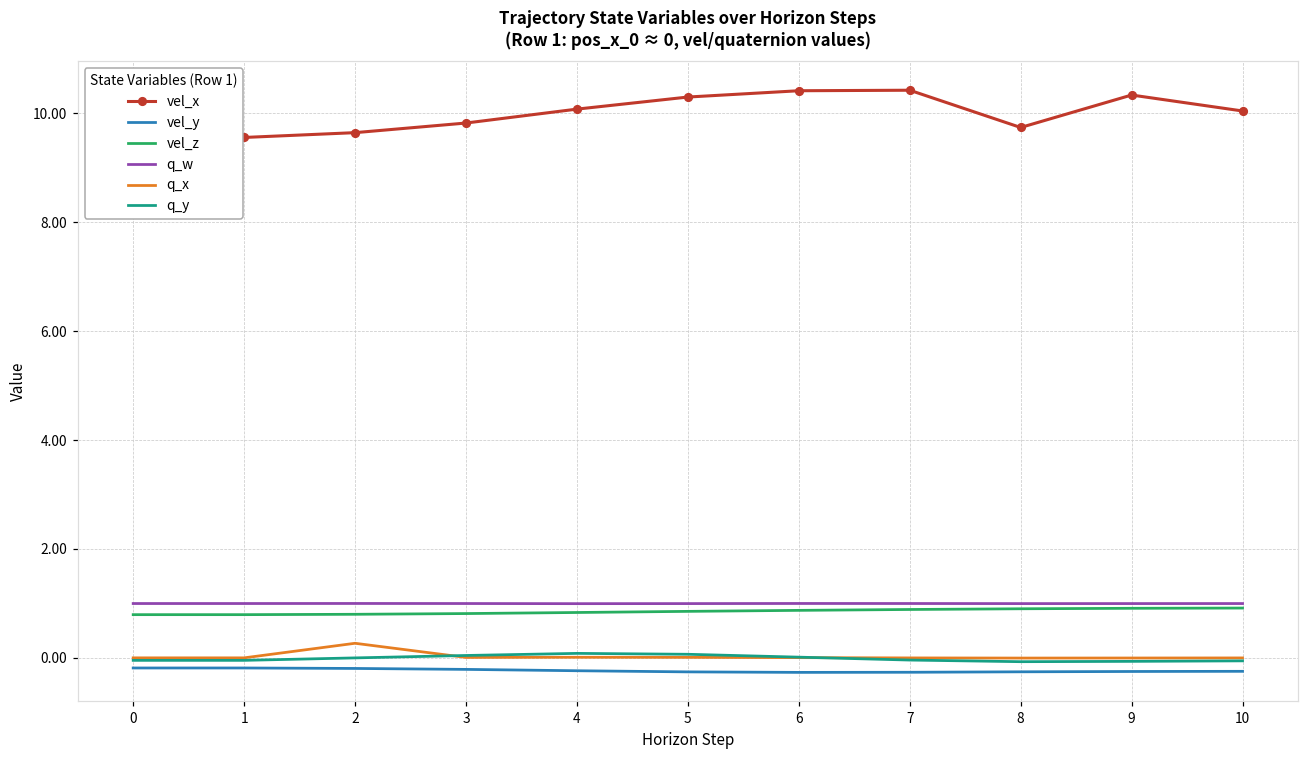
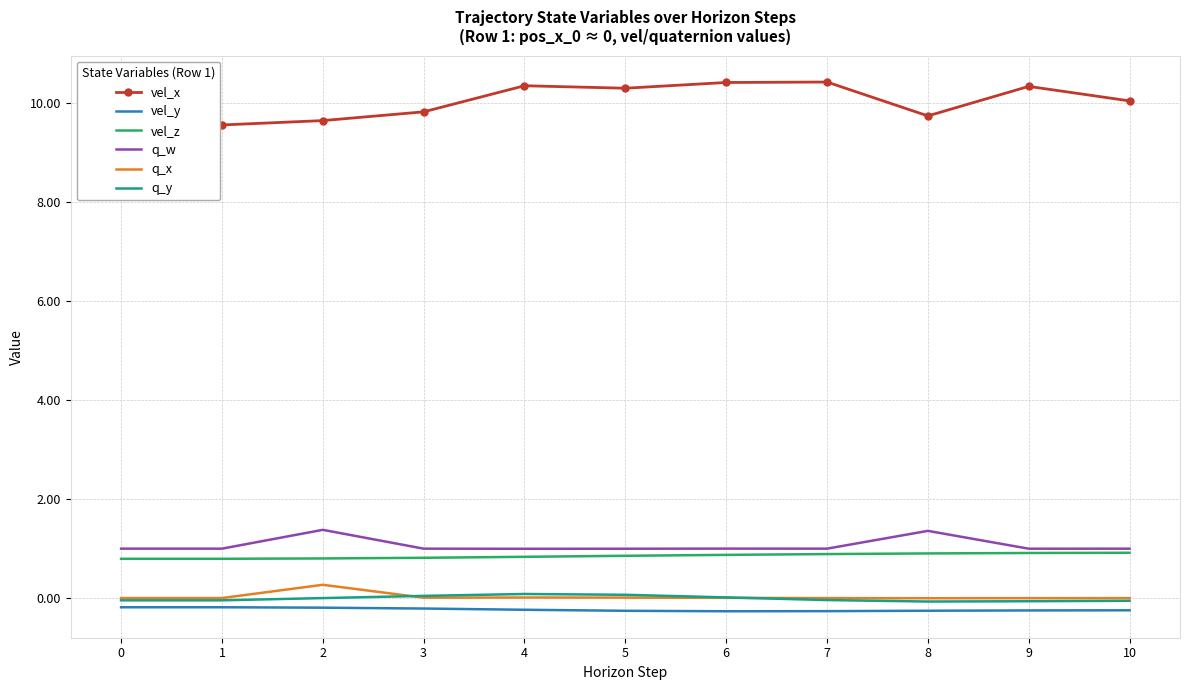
  {
    "vel_x": {
      "1": 9.6,
      "2": 9.6,
      "3": 9.8,
-     "4": 10.1,
+     "4": 10.3,
      "5": 10.3,
      "6": 10.4,
      "7": 10.4,
      "8": 9.7,
      "9": 10.3,
      "10": 10.0
    },
    "vel_y": {
      "0": -0.2,
      "1": -0.2,
      "2": -0.2,
      "3": -0.2,
      "4": -0.2,
      "5": -0.3,
      "6": -0.3,
      "7": -0.3,
      "8": -0.3,
      "9": -0.2,
      "10": -0.2
    },
    "q_w": {
      "0": 1.0,
      "1": 1.0,
-     "2": 1.0,
+     "2": 1.4,
      "3": 1.0,
      "4": 1.0,
      "5": 1.0,
      "6": 1.0,
      "7": 1.0,
-     "8": 1.0,
+     "8": 1.4,
      "9": 1.0,
      "10": 1.0
    },
    "q_x": {
      "2": 0.3,
      "4": 0.0,
      "5": 0.0,
      "8": 0.0,
      "9": 0.0,
      "10": 0.0
    }
  }
